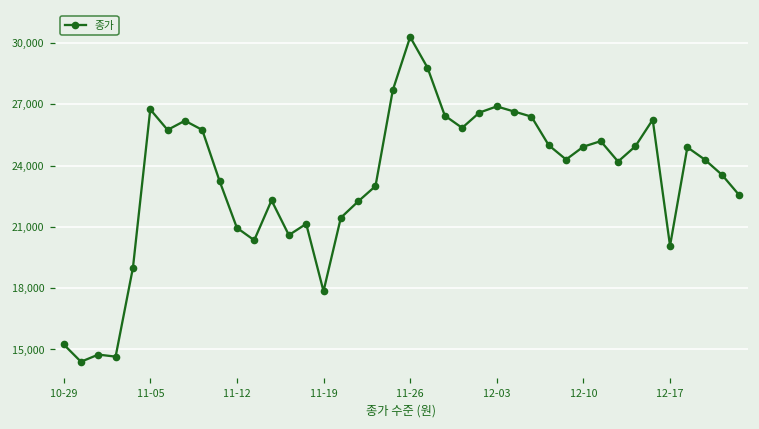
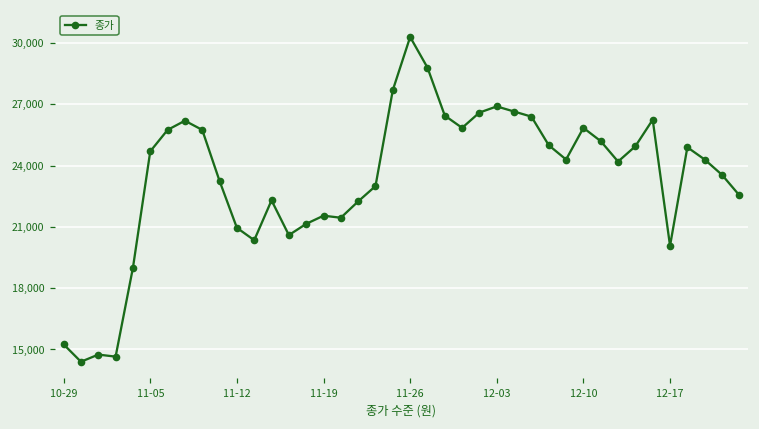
  {
    "10-29": "15,300",
-   "11-05": "26,800",
+   "11-05": "24,700",
    "11-12": "21,000",
-   "11-19": "17,900",
+   "11-19": "21,600",
    "11-26": "30,300",
    "12-03": "26,900",
-   "12-10": "24,900",
+   "12-10": "25,900",
    "12-17": "20,100"
  }
